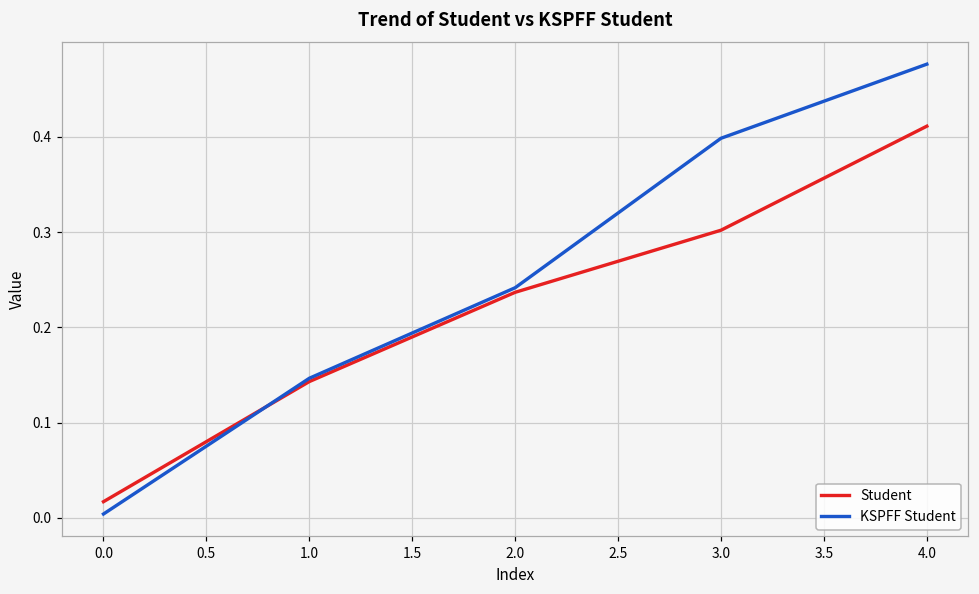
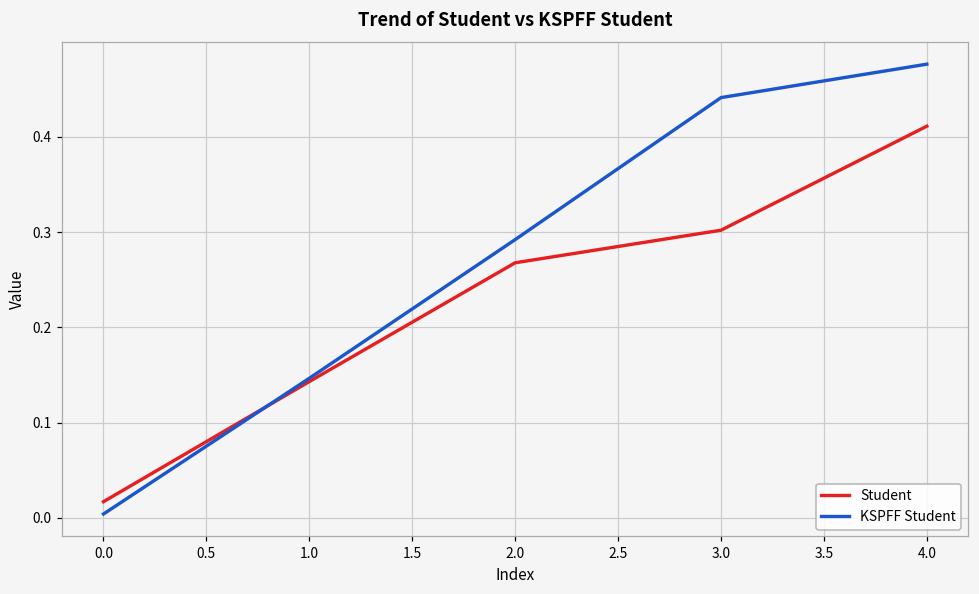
  {
    "Student": {
      "0.0": 0.02,
      "1.0": 0.14,
-     "2.0": 0.24,
+     "2.0": 0.27,
      "3.0": 0.30,
      "4.0": 0.41
    },
    "KSPFF Student": {
      "0.0": 0.00,
      "1.0": 0.15,
-     "2.0": 0.24,
-     "3.0": 0.40,
+     "2.0": 0.29,
+     "3.0": 0.44,
      "4.0": 0.48
    }
  }
